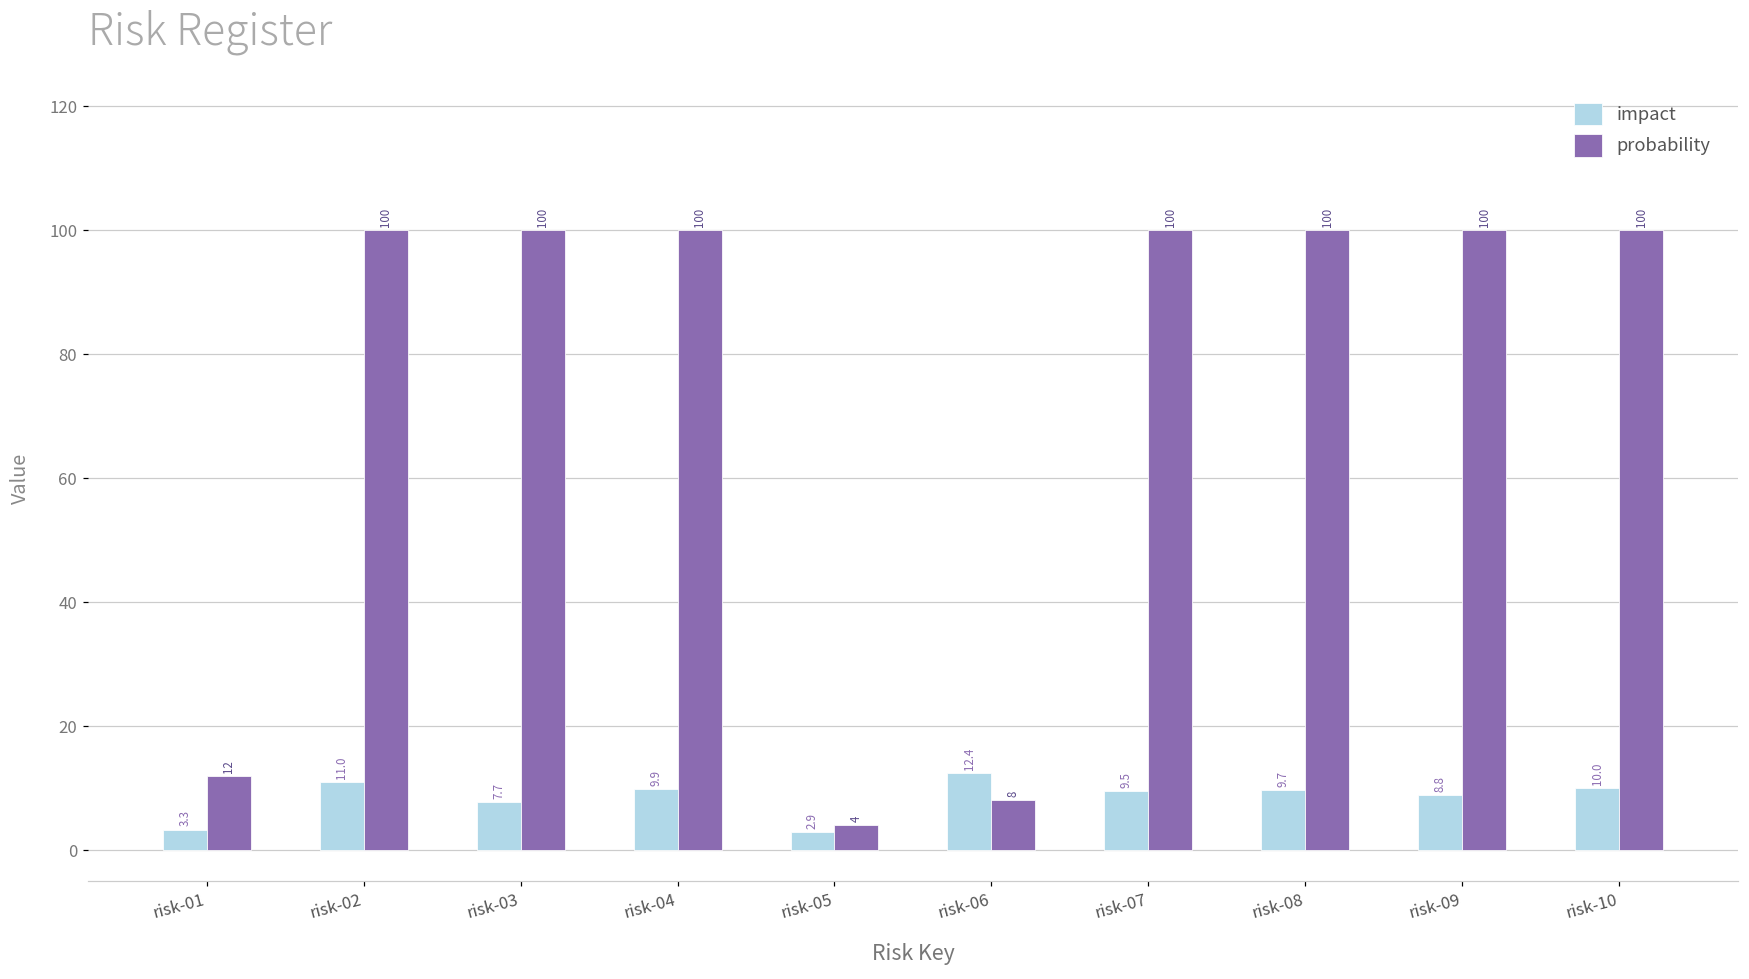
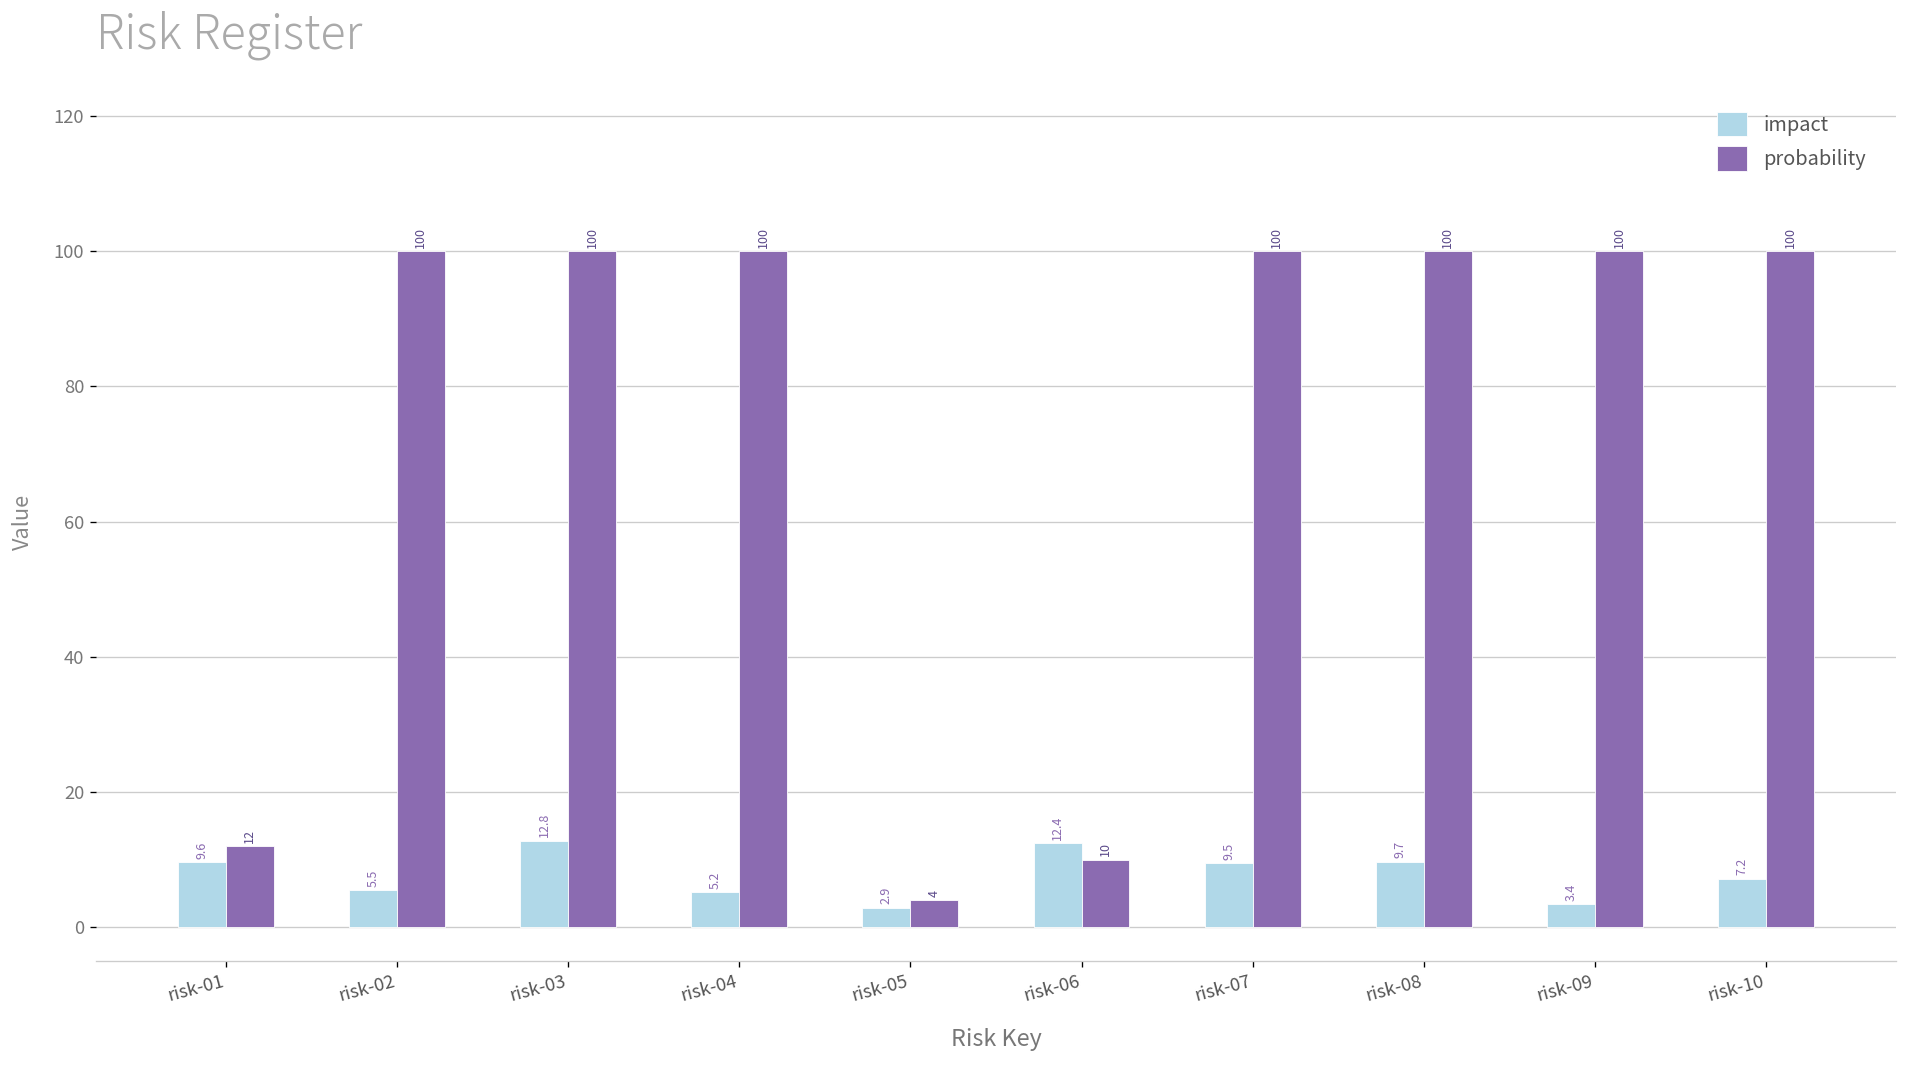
  {
    "impact": {
-     "risk-01": 3.3,
-     "risk-02": 11.0,
-     "risk-03": 7.7,
-     "risk-04": 9.9,
+     "risk-01": 9.6,
+     "risk-02": 5.5,
+     "risk-03": 12.8,
+     "risk-04": 5.2,
      "risk-05": 2.9,
      "risk-06": 12.4,
      "risk-07": 9.5,
      "risk-08": 9.7,
-     "risk-09": 8.8,
-     "risk-10": 10.0
+     "risk-09": 3.4,
+     "risk-10": 7.2
    },
    "probability": {
      "risk-01": 12,
      "risk-02": 100,
      "risk-03": 100,
      "risk-04": 100,
      "risk-05": 4,
-     "risk-06": 8,
+     "risk-06": 10,
      "risk-07": 100,
      "risk-08": 100,
      "risk-09": 100,
      "risk-10": 100
    }
  }
